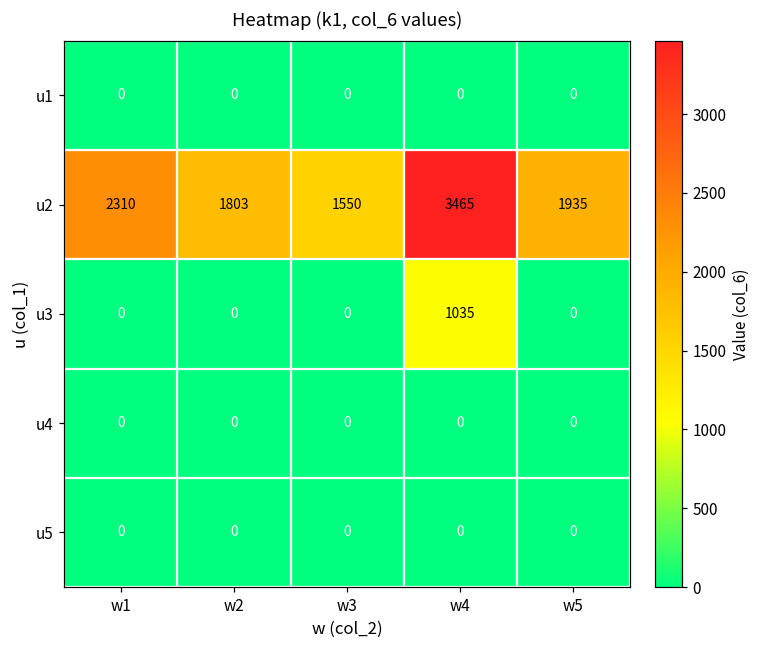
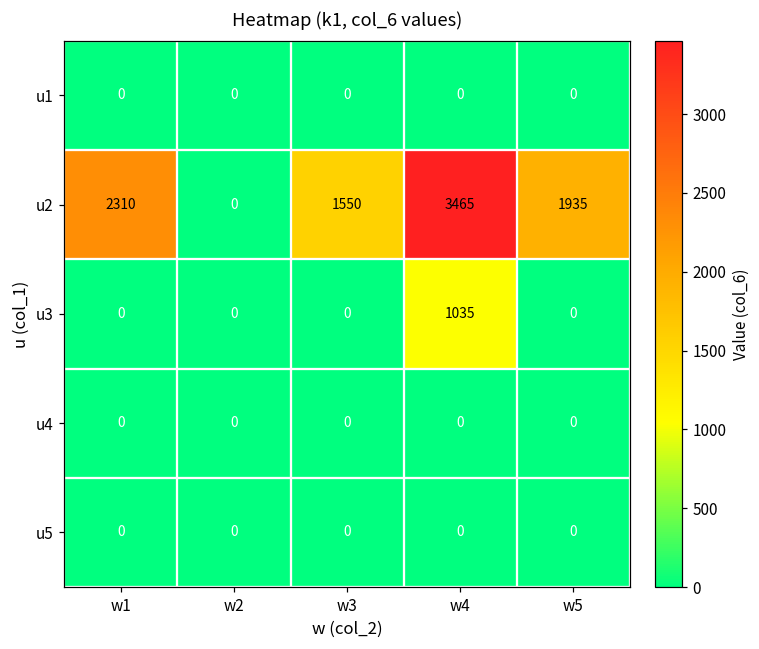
  {
    "u1": {
      "w1": 0,
      "w2": 0,
      "w3": 0,
      "w4": 0,
      "w5": 0
    },
    "u2": {
      "w1": 2310,
-     "w2": 1803,
+     "w2": 0,
      "w3": 1550,
      "w4": 3465,
      "w5": 1935
    },
    "u3": {
      "w1": 0,
      "w2": 0,
      "w3": 0,
      "w4": 1035,
      "w5": 0
    },
    "u4": {
      "w1": 0,
      "w2": 0,
      "w3": 0,
      "w4": 0,
      "w5": 0
    },
    "u5": {
      "w1": 0,
      "w2": 0,
      "w3": 0,
      "w4": 0,
      "w5": 0
    }
  }
